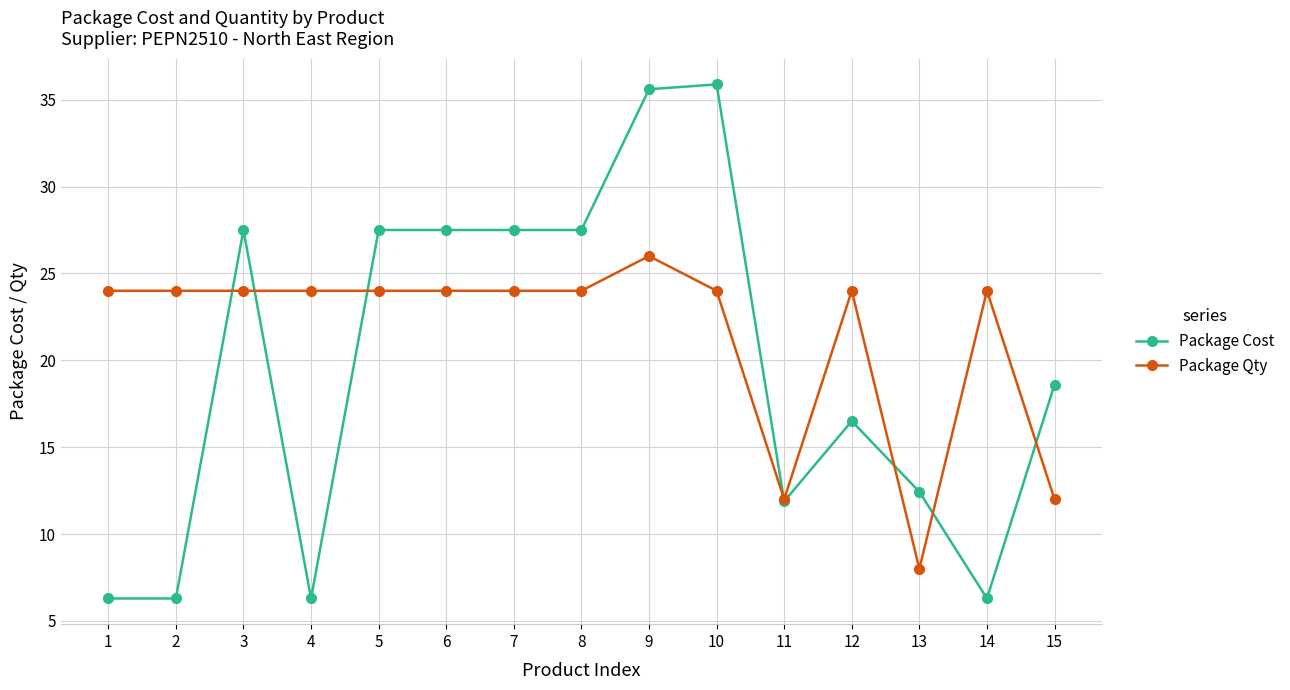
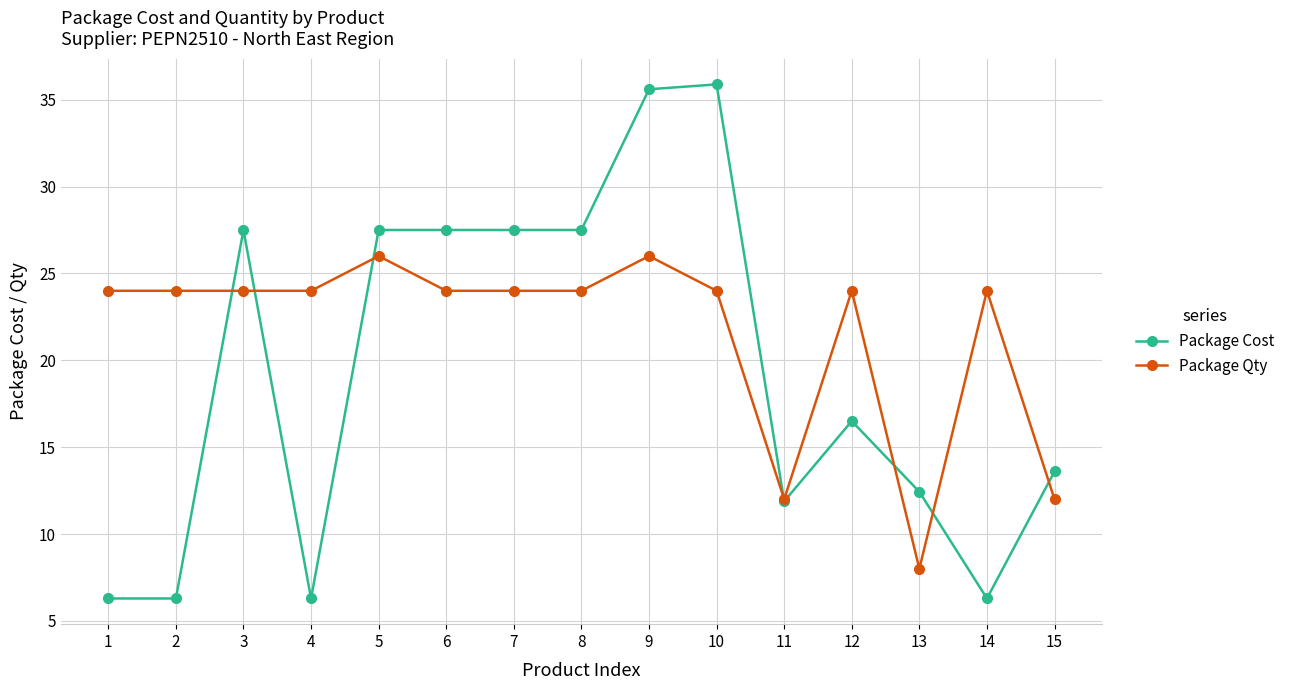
  {
    "Package Cost": {
      "1": 6.3,
      "2": 6.3,
      "3": 27.5,
      "4": 6.3,
      "5": 27.5,
      "6": 27.5,
      "7": 27.5,
      "8": 27.5,
      "9": 35.6,
      "10": 35.9,
      "12": 16.5,
      "13": 12.4,
      "14": 6.3,
-     "15": 18.6
+     "15": 13.6
    },
    "Package Qty": {
      "1": 24,
      "2": 24,
      "3": 24,
      "4": 24,
-     "5": 24,
+     "5": 26,
      "6": 24,
      "7": 24,
      "8": 24,
      "9": 26,
      "10": 24,
      "12": 24,
      "13": 8,
      "14": 24,
      "15": 12
    }
  }
